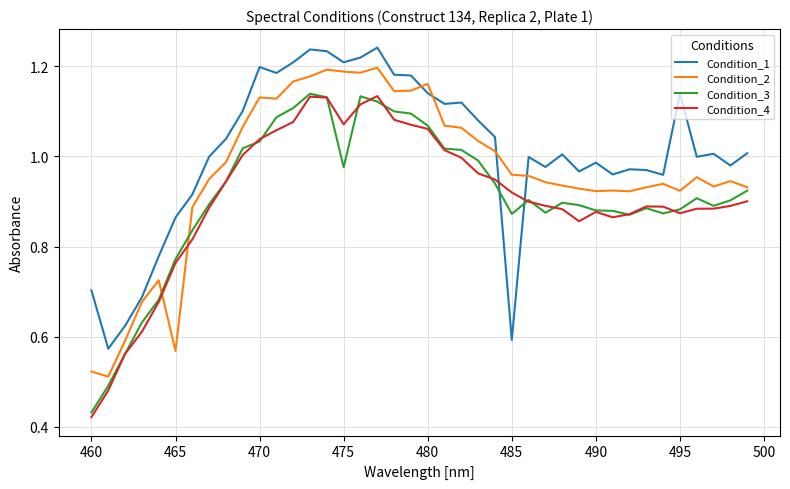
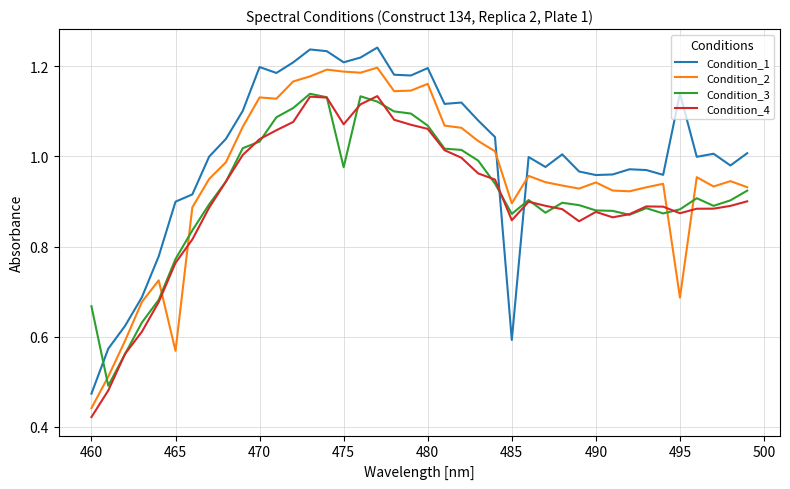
  {
    "Condition_1": {
-     "460": 0.70,
-     "465": 0.86,
+     "460": 0.47,
+     "465": 0.90,
      "470": 1.20,
      "475": 1.21,
-     "480": 1.14,
+     "480": 1.20,
      "485": 0.59,
-     "490": 0.99
+     "490": 0.96
    },
    "Condition_2": {
-     "460": 0.52,
+     "460": 0.44,
      "465": 0.57,
      "470": 1.13,
      "475": 1.19,
      "480": 1.16,
-     "485": 0.96,
-     "490": 0.92,
-     "495": 0.92
+     "485": 0.90,
+     "490": 0.94,
+     "495": 0.69
    },
    "Condition_3": {
-     "460": 0.43,
+     "460": 0.67,
      "465": 0.77,
      "475": 0.98,
      "480": 1.07,
      "485": 0.87,
      "495": 0.88
    },
    "Condition_4": {
      "460": 0.42,
      "465": 0.76,
      "475": 1.07,
      "480": 1.06,
-     "485": 0.92,
+     "485": 0.86,
      "495": 0.87
    }
  }
